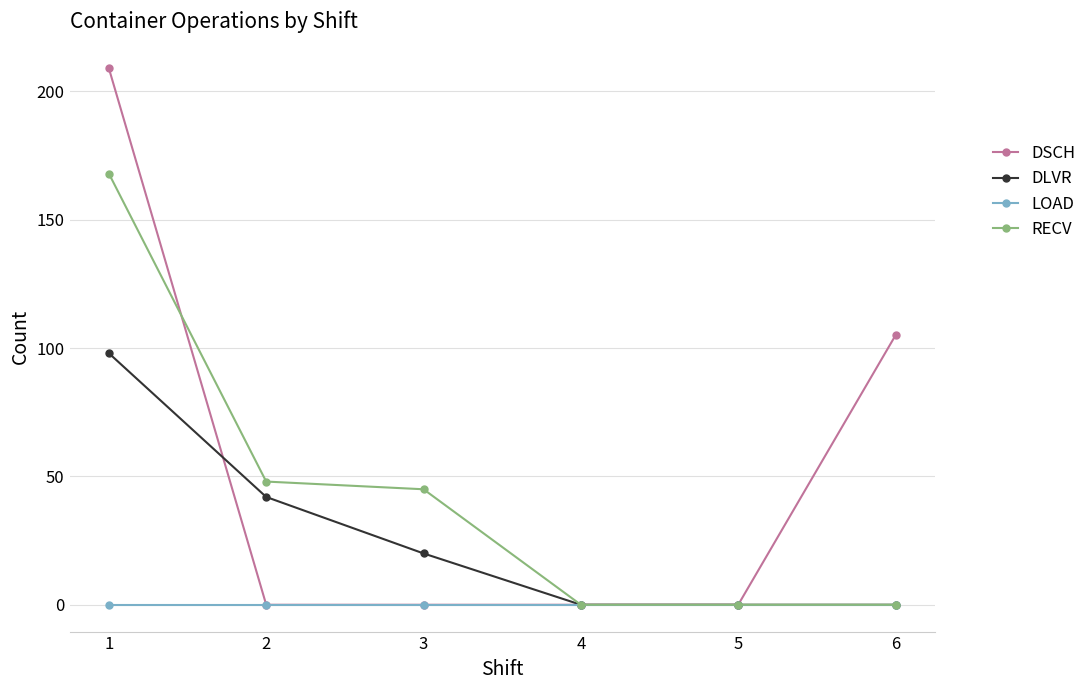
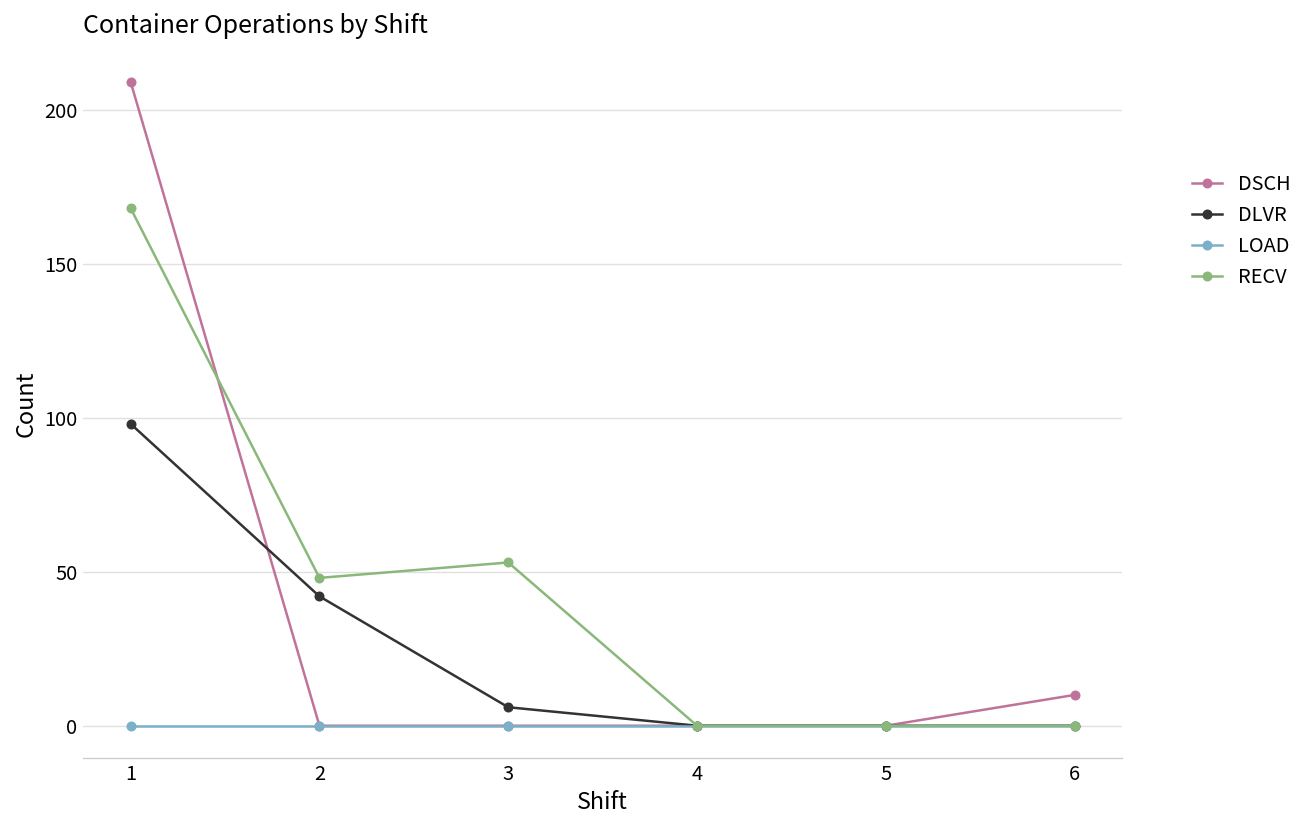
  {
    "DSCH": {
      "1": 209,
-     "6": 105
+     "6": 10
    },
    "DLVR": {
      "1": 98,
      "2": 42,
-     "3": 20
+     "3": 6
    },
    "LOAD": {
      "1": 0
    },
    "RECV": {
      "1": 168,
      "2": 48,
-     "3": 45
+     "3": 53
    }
  }
